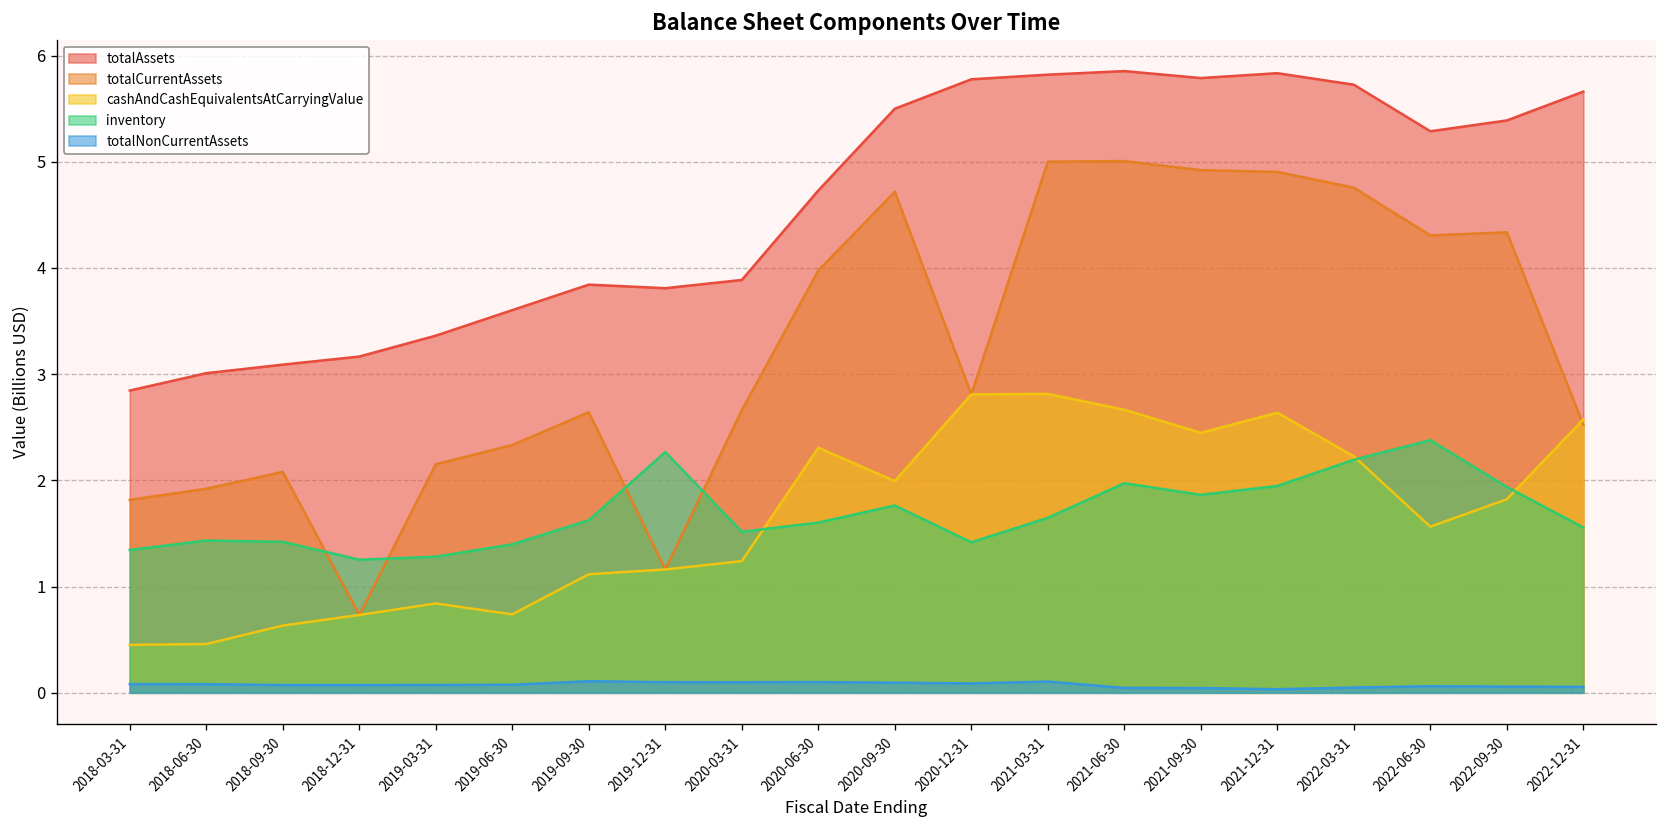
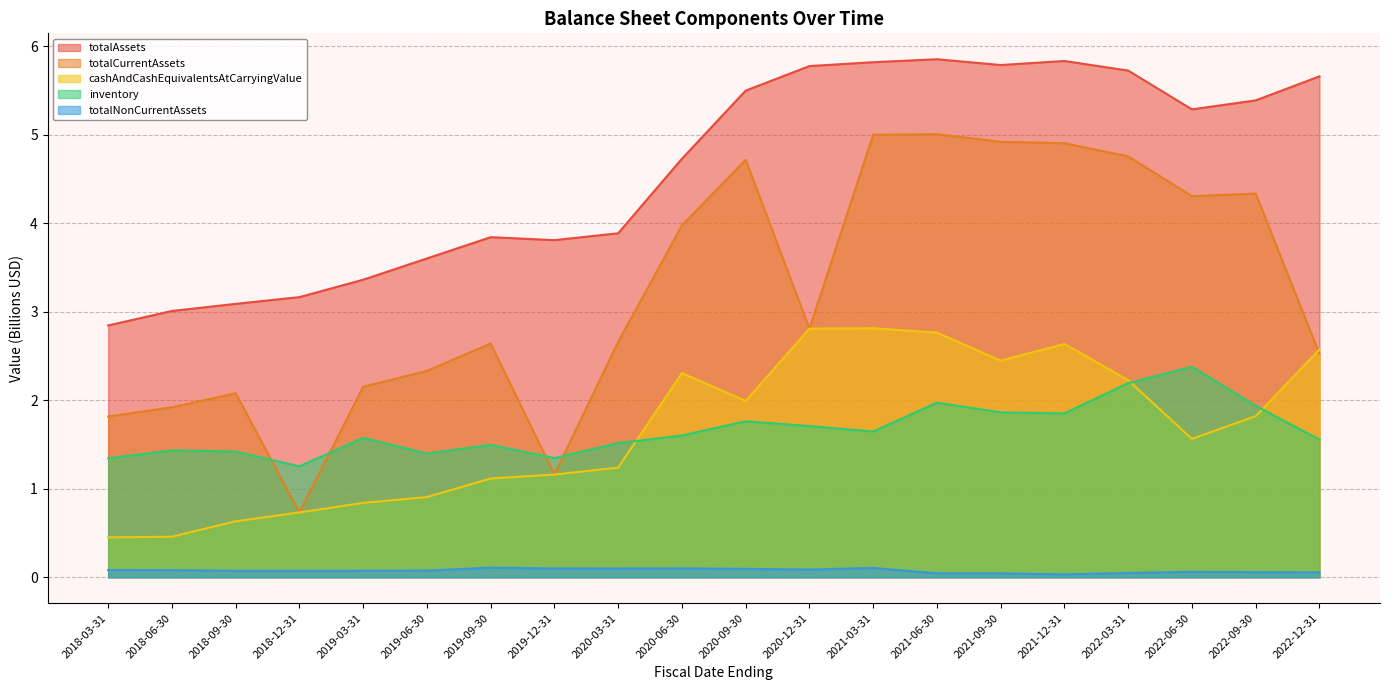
  {
    "cashAndCashEquivalentsAtCarryingValue": {
      "2018-03-31": 0.5,
      "2018-06-30": 0.5,
      "2018-09-30": 0.6,
      "2019-03-31": 0.8,
-     "2019-06-30": 0.7,
+     "2019-06-30": 0.9,
      "2019-09-30": 1.1,
      "2020-03-31": 1.2,
      "2020-06-30": 2.3,
      "2020-09-30": 2.0,
      "2021-03-31": 2.8,
-     "2021-06-30": 2.7,
+     "2021-06-30": 2.8,
      "2021-09-30": 2.4,
      "2021-12-31": 2.6,
      "2022-03-31": 2.2,
      "2022-06-30": 1.6,
      "2022-09-30": 1.8,
      "2022-12-31": 2.6
    },
    "inventory": {
      "2018-03-31": 1.3,
      "2018-06-30": 1.4,
      "2018-09-30": 1.4,
      "2018-12-31": 1.3,
-     "2019-03-31": 1.3,
+     "2019-03-31": 1.6,
      "2019-06-30": 1.4,
-     "2019-09-30": 1.6,
-     "2019-12-31": 2.3,
+     "2019-09-30": 1.5,
+     "2019-12-31": 1.3,
      "2020-03-31": 1.5,
      "2020-06-30": 1.6,
      "2020-09-30": 1.8,
-     "2020-12-31": 1.4,
+     "2020-12-31": 1.7,
      "2021-03-31": 1.6,
      "2021-06-30": 2.0,
      "2021-09-30": 1.9,
-     "2021-12-31": 1.95,
+     "2021-12-31": 1.85,
      "2022-03-31": 2.2,
      "2022-06-30": 2.4,
      "2022-09-30": 1.9,
      "2022-12-31": 1.6
    },
    "totalNonCurrentAssets": {
      "2018-03-31": 0.1,
      "2018-06-30": 0.1,
      "2018-09-30": 0.1,
      "2018-12-31": 0.1,
      "2019-03-31": 0.1,
      "2019-06-30": 0.1,
      "2019-09-30": 0.1,
      "2019-12-31": 0.1,
      "2020-03-31": 0.1,
      "2020-06-30": 0.1,
      "2020-09-30": 0.1,
      "2020-12-31": 0.1,
      "2021-03-31": 0.1,
      "2021-06-30": 0.0,
      "2021-09-30": 0.0,
      "2021-12-31": 0.0,
      "2022-03-31": 0.0,
      "2022-06-30": 0.1,
      "2022-09-30": 0.1,
      "2022-12-31": 0.1
    }
  }
